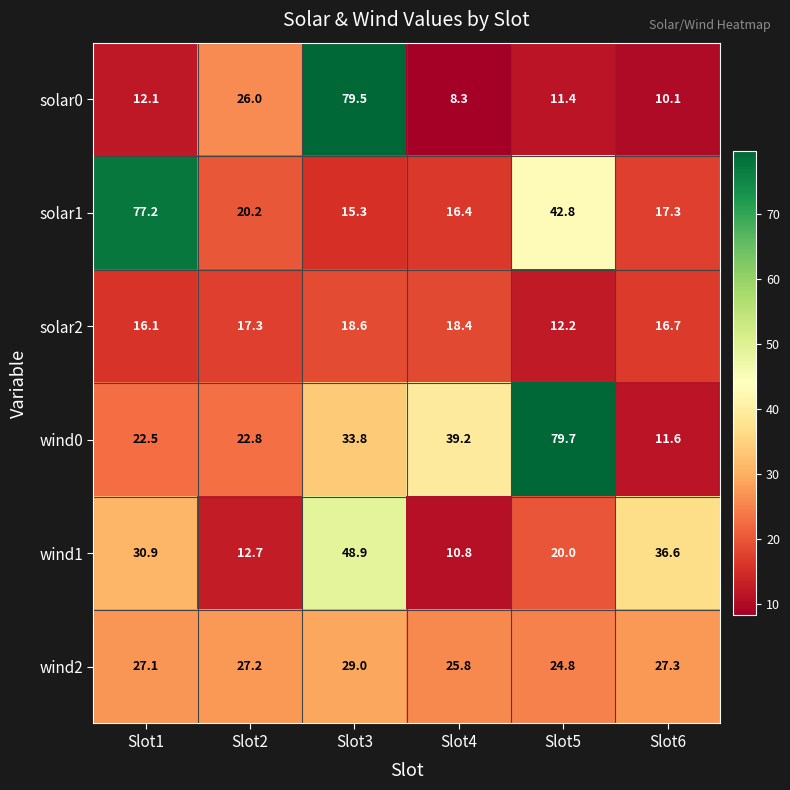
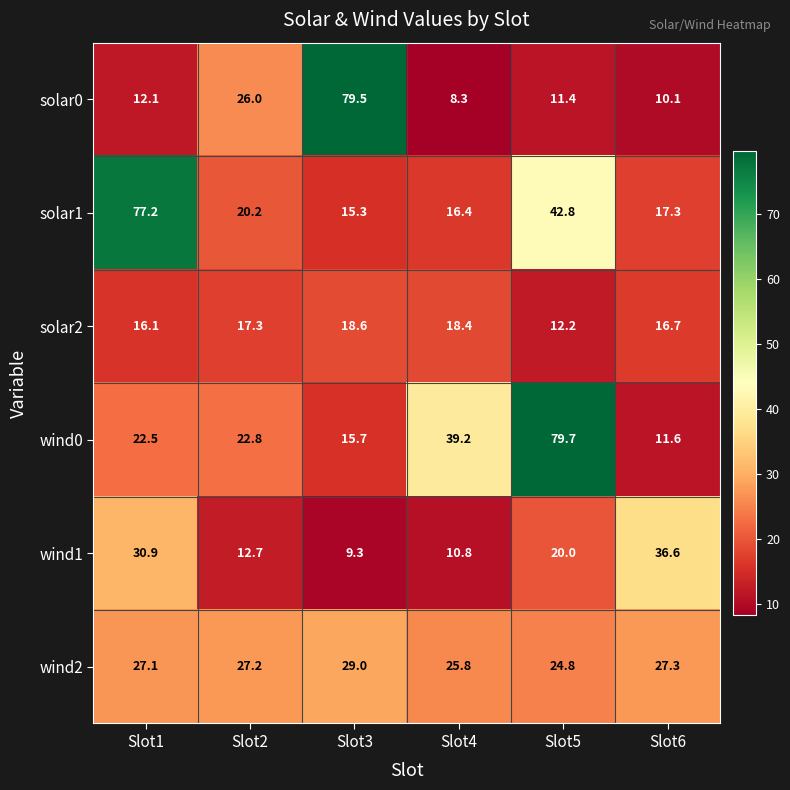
  {
    "solar0": {
      "Slot1": 12.1,
      "Slot2": 26.0,
      "Slot3": 79.5,
      "Slot4": 8.3,
      "Slot5": 11.4,
      "Slot6": 10.1
    },
    "solar1": {
      "Slot1": 77.2,
      "Slot2": 20.2,
      "Slot3": 15.3,
      "Slot4": 16.4,
      "Slot5": 42.8,
      "Slot6": 17.3
    },
    "solar2": {
      "Slot1": 16.1,
      "Slot2": 17.3,
      "Slot3": 18.6,
      "Slot4": 18.4,
      "Slot5": 12.2,
      "Slot6": 16.7
    },
    "wind0": {
      "Slot1": 22.5,
      "Slot2": 22.8,
-     "Slot3": 33.8,
+     "Slot3": 15.7,
      "Slot4": 39.2,
      "Slot5": 79.7,
      "Slot6": 11.6
    },
    "wind1": {
      "Slot1": 30.9,
      "Slot2": 12.7,
-     "Slot3": 48.9,
+     "Slot3": 9.3,
      "Slot4": 10.8,
      "Slot5": 20.0,
      "Slot6": 36.6
    },
    "wind2": {
      "Slot1": 27.1,
      "Slot2": 27.2,
      "Slot3": 29.0,
      "Slot4": 25.8,
      "Slot5": 24.8,
      "Slot6": 27.3
    }
  }
